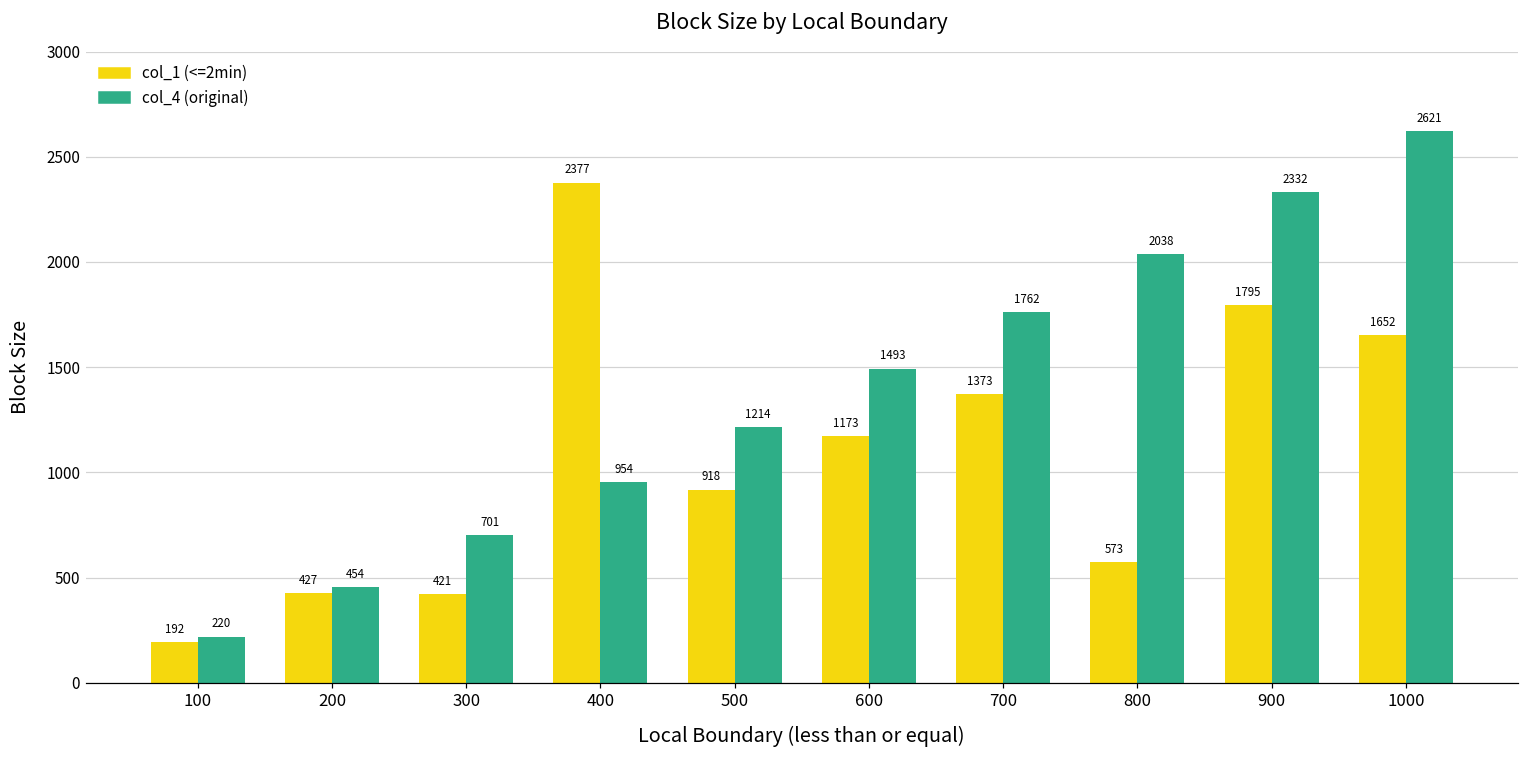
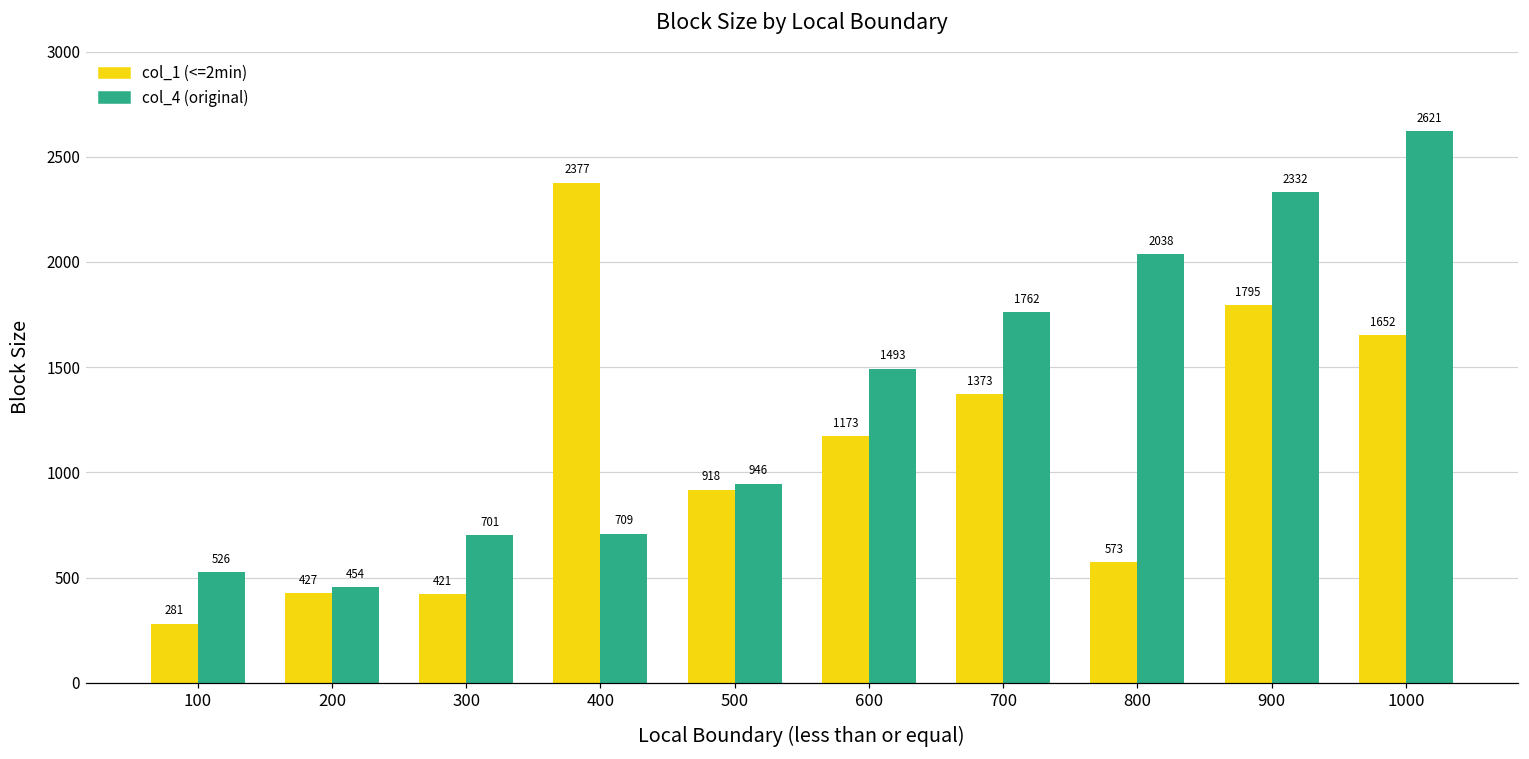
  {
    "col_1 (<=2min)": {
-     "100": 192,
+     "100": 281,
      "200": 427,
      "300": 421,
      "400": 2377,
      "500": 918,
      "600": 1173,
      "700": 1373,
      "800": 573,
      "900": 1795,
      "1000": 1652
    },
    "col_4 (original)": {
-     "100": 220,
+     "100": 526,
      "200": 454,
      "300": 701,
-     "400": 954,
-     "500": 1214,
+     "400": 709,
+     "500": 946,
      "600": 1493,
      "700": 1762,
      "800": 2038,
      "900": 2332,
      "1000": 2621
    }
  }
